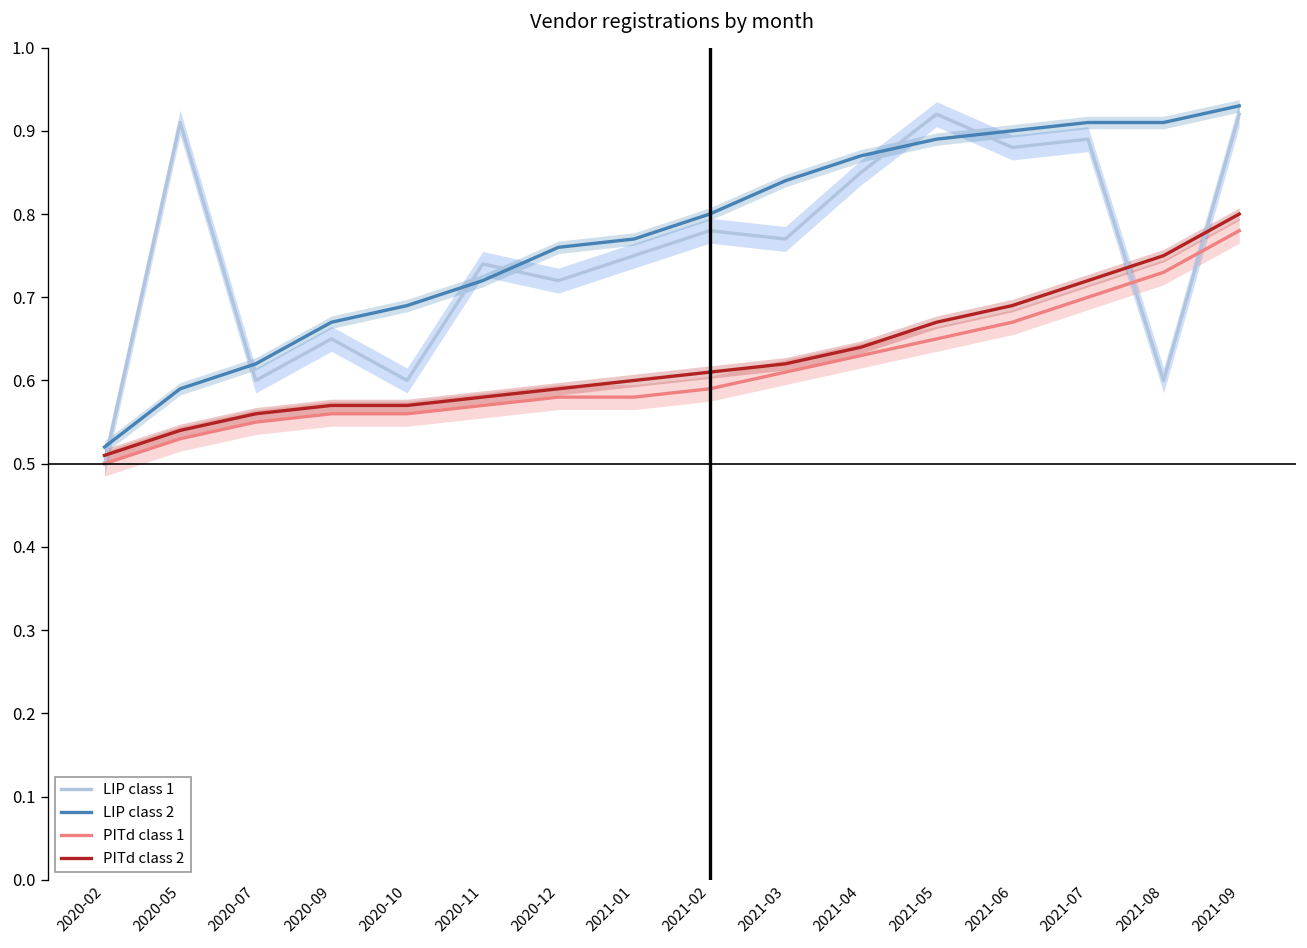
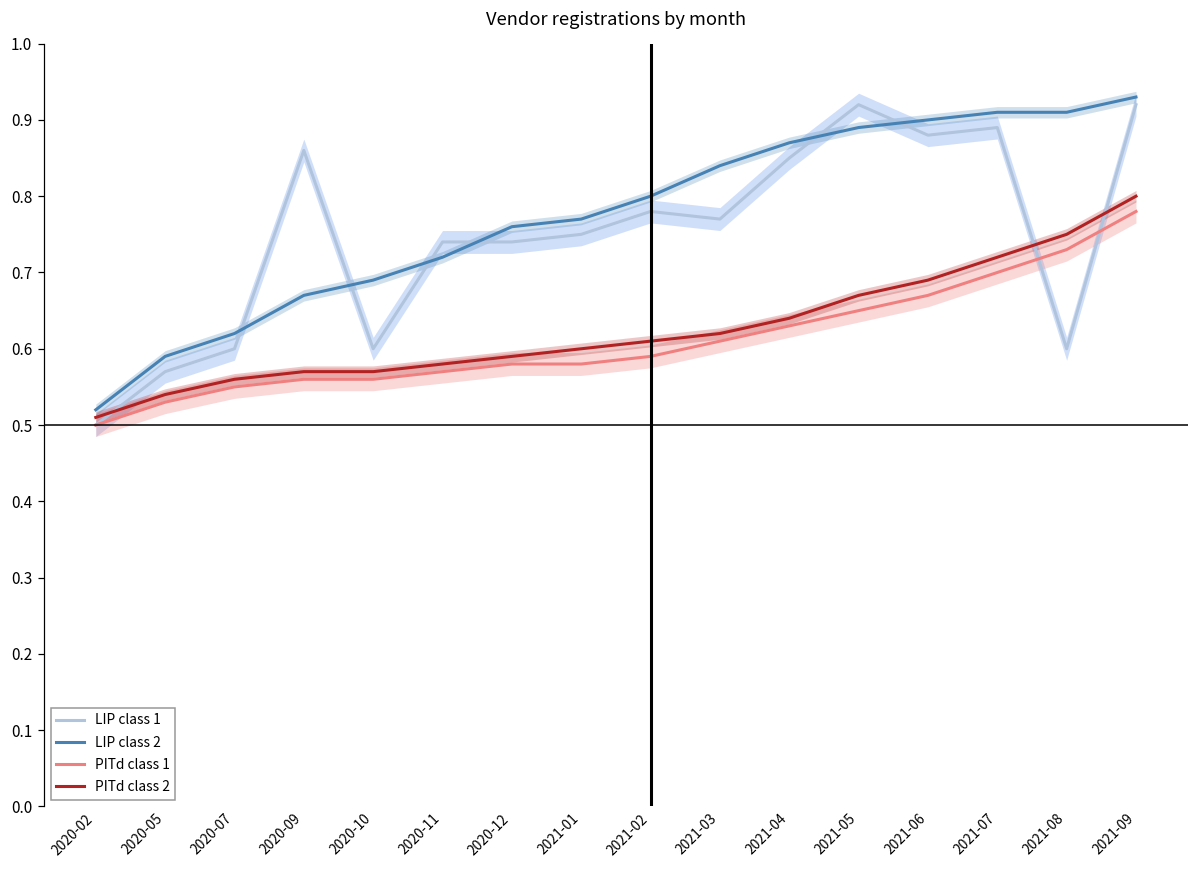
  {
    "LIP class 1": {
-     "2020-05": 0.91,
+     "2020-05": 0.57,
      "2020-07": 0.60,
-     "2020-09": 0.65,
+     "2020-09": 0.86,
      "2020-10": 0.60,
      "2020-11": 0.74,
-     "2020-12": 0.72,
+     "2020-12": 0.74,
      "2021-01": 0.75,
      "2021-02": 0.78,
      "2021-03": 0.77,
      "2021-04": 0.85,
      "2021-05": 0.92,
      "2021-06": 0.88,
      "2021-07": 0.89,
      "2021-08": 0.60,
      "2021-09": 0.92
    }
  }
